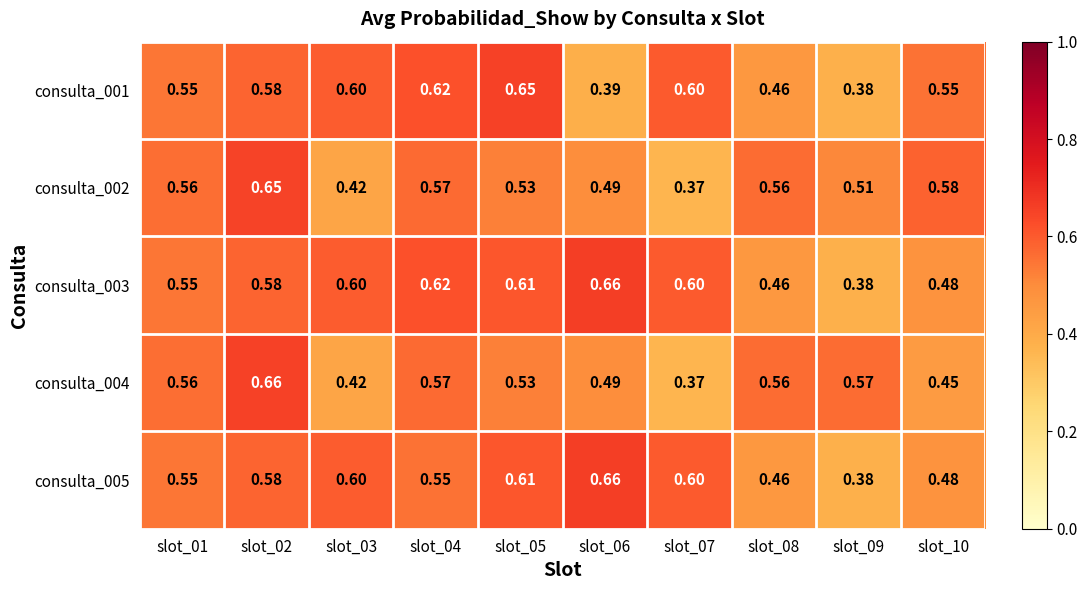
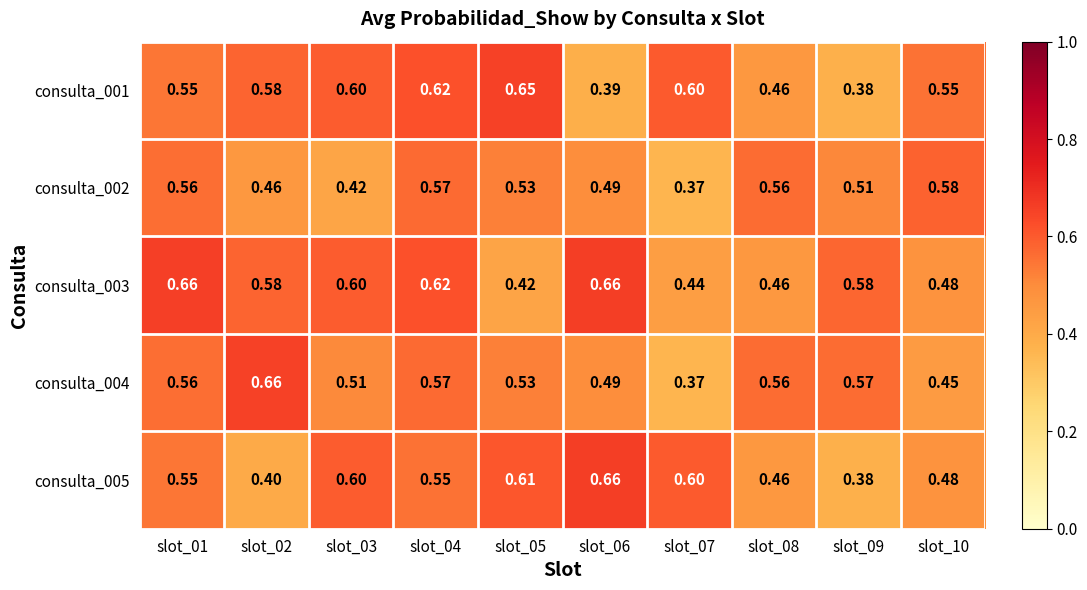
  {
    "consulta_001": {
      "slot_01": 0.55,
      "slot_02": 0.58,
      "slot_03": 0.60,
      "slot_04": 0.62,
      "slot_05": 0.65,
      "slot_06": 0.39,
      "slot_07": 0.60,
      "slot_08": 0.46,
      "slot_09": 0.38,
      "slot_10": 0.55
    },
    "consulta_002": {
      "slot_01": 0.56,
-     "slot_02": 0.65,
+     "slot_02": 0.46,
      "slot_03": 0.42,
      "slot_04": 0.57,
      "slot_05": 0.53,
      "slot_06": 0.49,
      "slot_07": 0.37,
      "slot_08": 0.56,
      "slot_09": 0.51,
      "slot_10": 0.58
    },
    "consulta_003": {
-     "slot_01": 0.55,
+     "slot_01": 0.66,
      "slot_02": 0.58,
      "slot_03": 0.60,
      "slot_04": 0.62,
-     "slot_05": 0.61,
+     "slot_05": 0.42,
      "slot_06": 0.66,
-     "slot_07": 0.60,
+     "slot_07": 0.44,
      "slot_08": 0.46,
-     "slot_09": 0.38,
+     "slot_09": 0.58,
      "slot_10": 0.48
    },
    "consulta_004": {
      "slot_01": 0.56,
      "slot_02": 0.66,
-     "slot_03": 0.42,
+     "slot_03": 0.51,
      "slot_04": 0.57,
      "slot_05": 0.53,
      "slot_06": 0.49,
      "slot_07": 0.37,
      "slot_08": 0.56,
      "slot_09": 0.57,
      "slot_10": 0.45
    },
    "consulta_005": {
      "slot_01": 0.55,
-     "slot_02": 0.58,
+     "slot_02": 0.40,
      "slot_03": 0.60,
      "slot_04": 0.55,
      "slot_05": 0.61,
      "slot_06": 0.66,
      "slot_07": 0.60,
      "slot_08": 0.46,
      "slot_09": 0.38,
      "slot_10": 0.48
    }
  }
